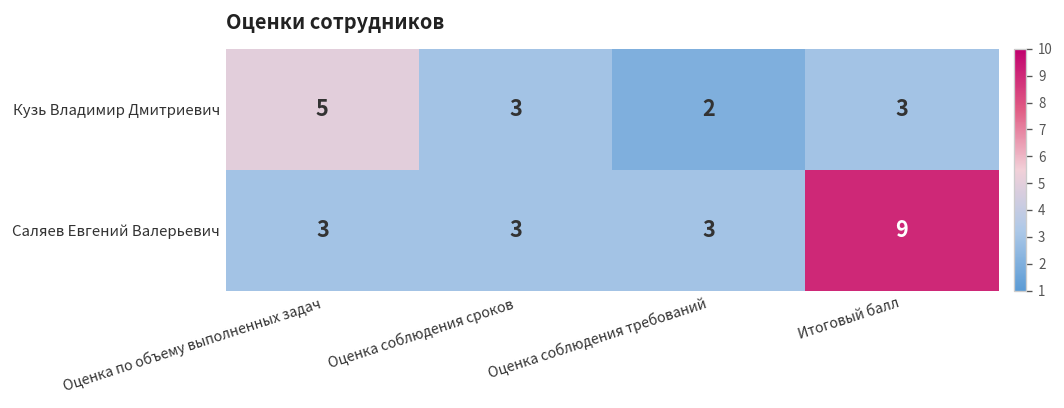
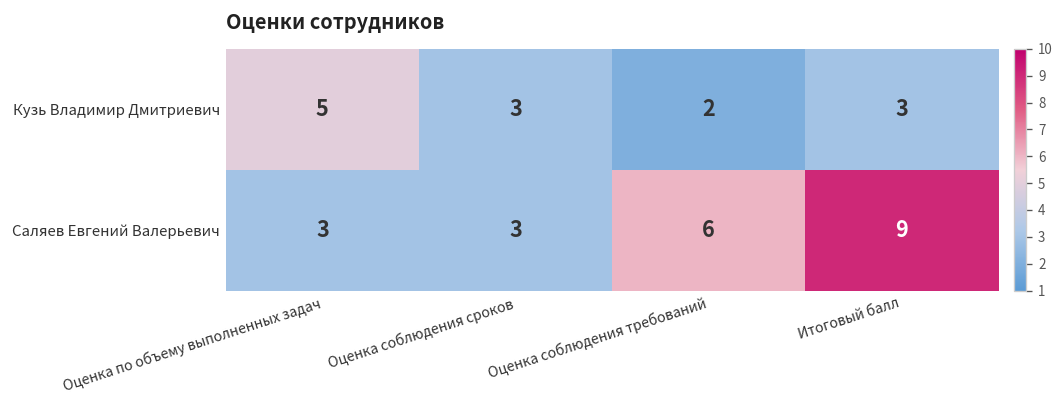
  {
    "Кузь Владимир Дмитриевич": {
      "Оценка по объему выполненных задач": 5,
      "Оценка соблюдения сроков": 3,
      "Оценка соблюдения требований": 2,
      "Итоговый балл": 3
    },
    "Саляев Евгений Валерьевич": {
      "Оценка по объему выполненных задач": 3,
      "Оценка соблюдения сроков": 3,
-     "Оценка соблюдения требований": 3,
+     "Оценка соблюдения требований": 6,
      "Итоговый балл": 9
    }
  }
